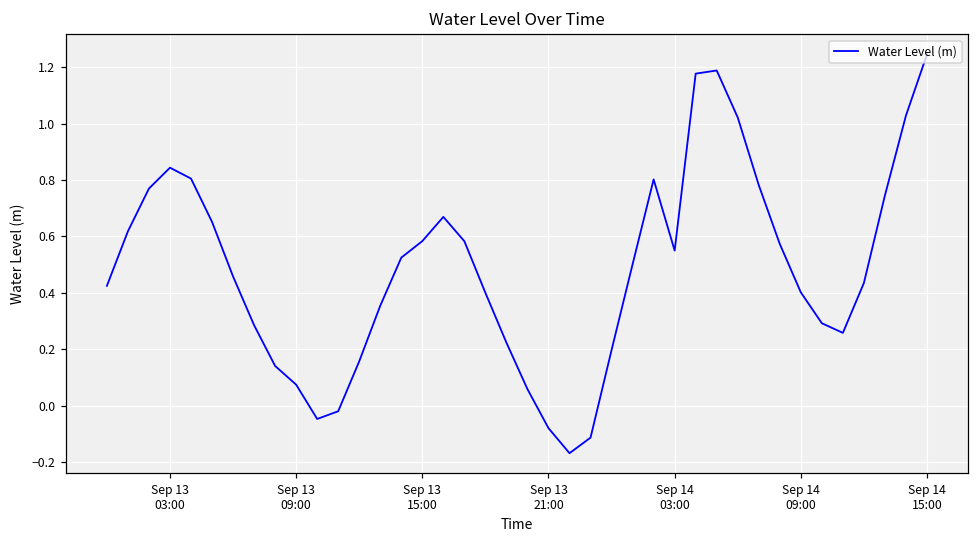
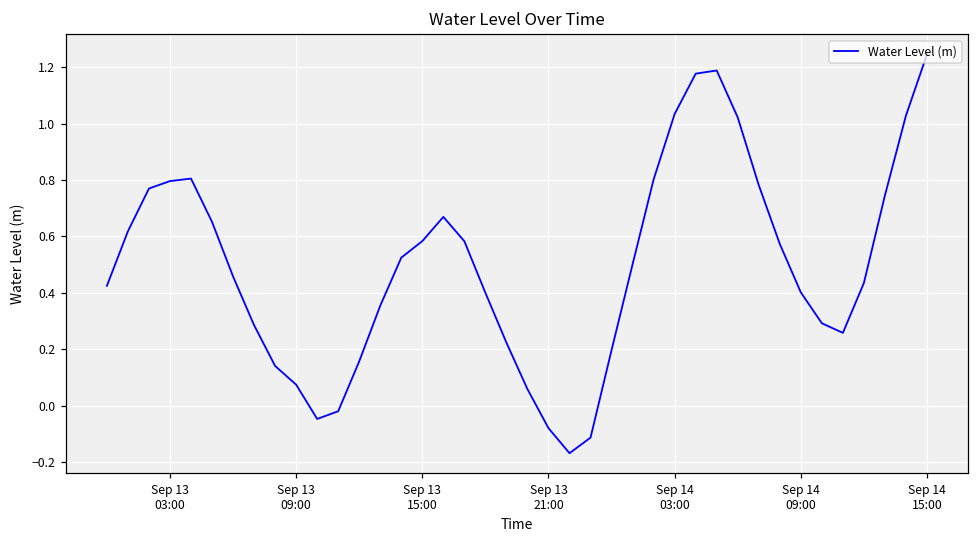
  {
-   "Sep 13 03:00": 0.84,
+   "Sep 13 03:00": 0.80,
    "Sep 13 09:00": 0.07,
    "Sep 13 15:00": 0.58,
    "Sep 13 21:00": -0.08,
-   "Sep 14 03:00": 0.55,
+   "Sep 14 03:00": 1.03,
    "Sep 14 09:00": 0.40
  }
